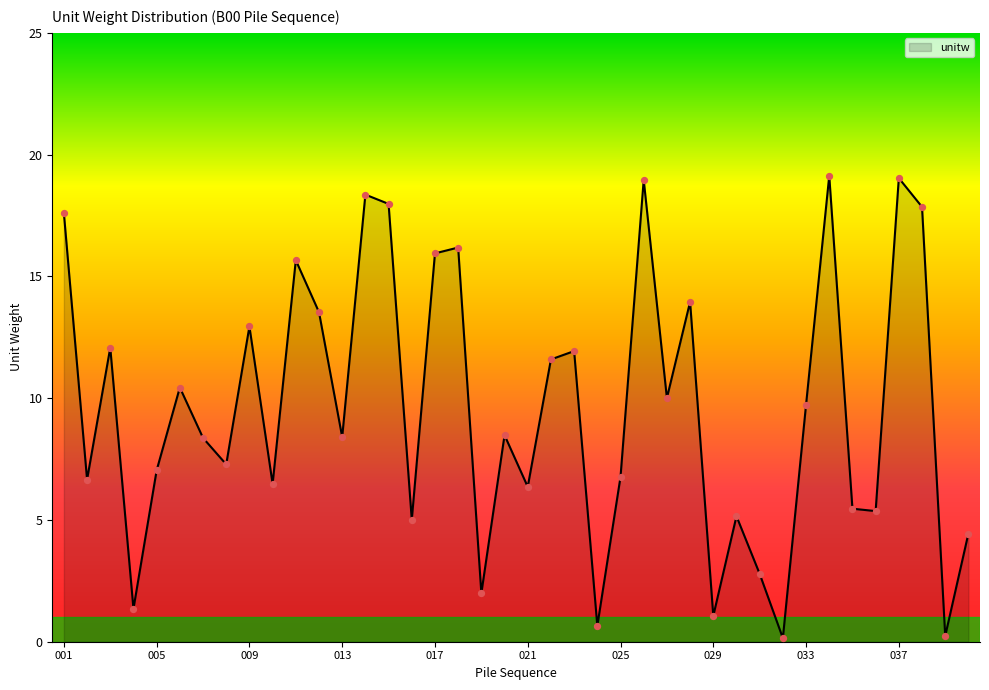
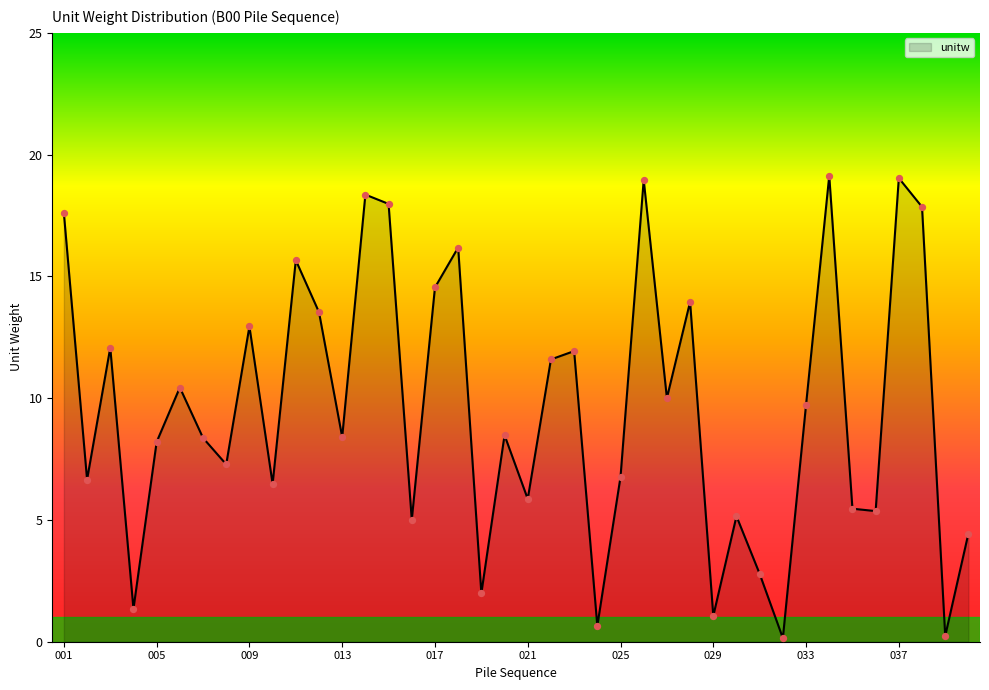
  {
    "001": 17.6,
-   "005": 7.0,
+   "005": 8.2,
    "009": 12.9,
    "013": 8.4,
-   "017": 15.9,
-   "021": 6.4,
+   "017": 14.5,
+   "021": 5.9,
    "025": 6.8,
    "029": 1.1,
    "033": 9.7,
    "037": 19.0
  }
